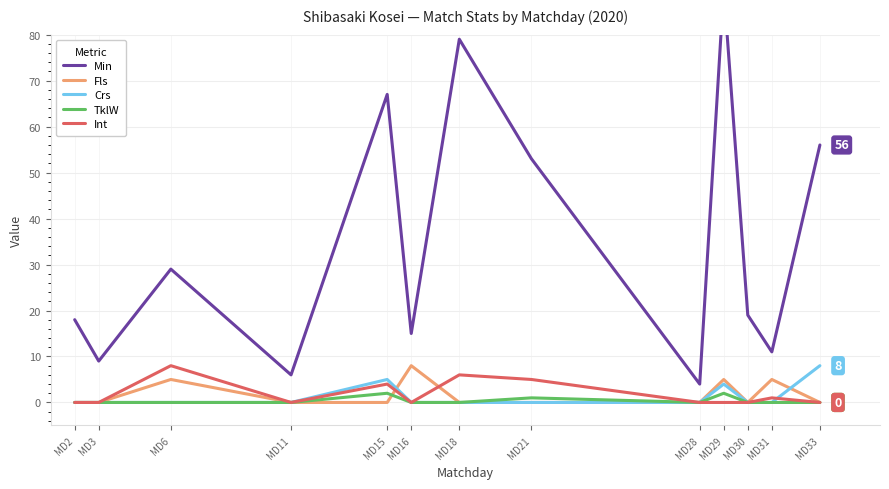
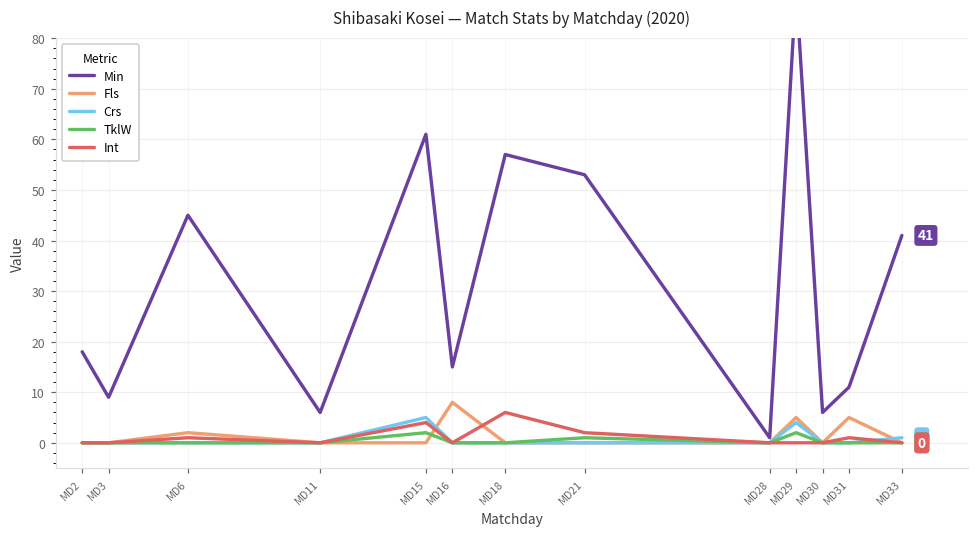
  {
    "Min": {
-     "MD6": 29,
-     "MD15": 67,
-     "MD18": 79,
-     "MD28": 4,
-     "MD30": 19,
-     "MD33": 56
+     "MD6": 45,
+     "MD15": 61,
+     "MD18": 57,
+     "MD28": 1,
+     "MD30": 6,
+     "MD33": 41
    },
    "Fls": {
-     "MD6": 5,
+     "MD6": 2,
      "MD15": 0,
      "MD16": 8,
      "MD29": 5,
      "MD31": 5
    },
    "Crs": {
-     "MD33": 8
+     "MD33": 1
    },
    "TklW": {
      "MD15": 2,
      "MD21": 1,
      "MD29": 2
    },
    "Int": {
-     "MD6": 8,
+     "MD6": 1,
      "MD15": 4,
      "MD18": 6,
-     "MD21": 5,
+     "MD21": 2,
      "MD29": 0,
      "MD31": 1
    }
  }
